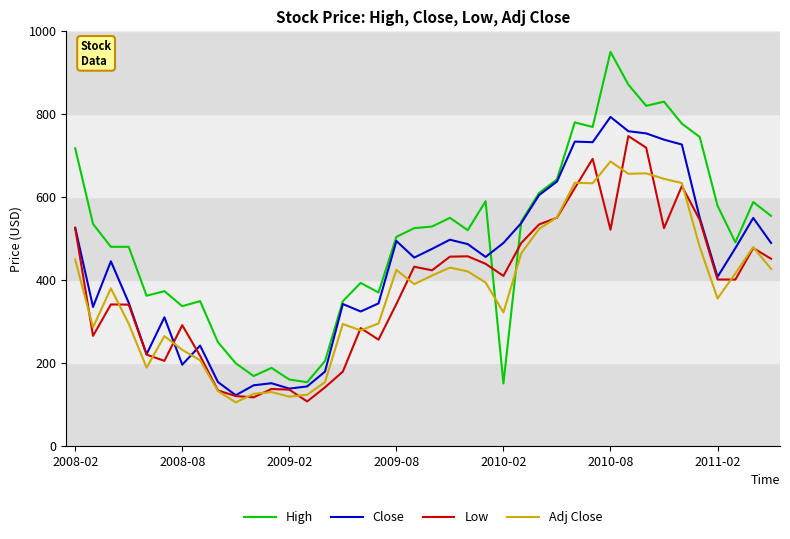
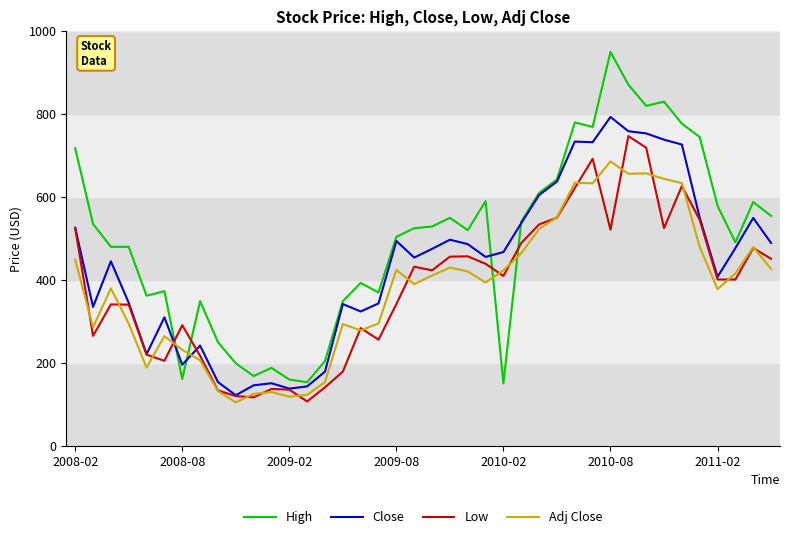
  {
    "High": {
      "2008-02": 720,
-     "2008-08": 340,
+     "2008-08": 160,
      "2009-02": 160,
      "2009-08": 500,
      "2010-02": 150,
      "2010-08": 950,
      "2011-02": 580
    },
    "Close": {
      "2008-08": 200,
      "2009-08": 490,
-     "2010-02": 490,
+     "2010-02": 470,
      "2010-08": 790,
      "2011-02": 410
    },
    "Low": {
      "2008-08": 290,
      "2009-08": 340,
      "2010-02": 410,
      "2010-08": 520,
      "2011-02": 400
    },
    "Adj Close": {
      "2008-02": 450,
      "2008-08": 230,
      "2009-02": 120,
      "2009-08": 420,
-     "2010-02": 320,
+     "2010-02": 420,
      "2010-08": 690,
-     "2011-02": 360
+     "2011-02": 380
    }
  }
